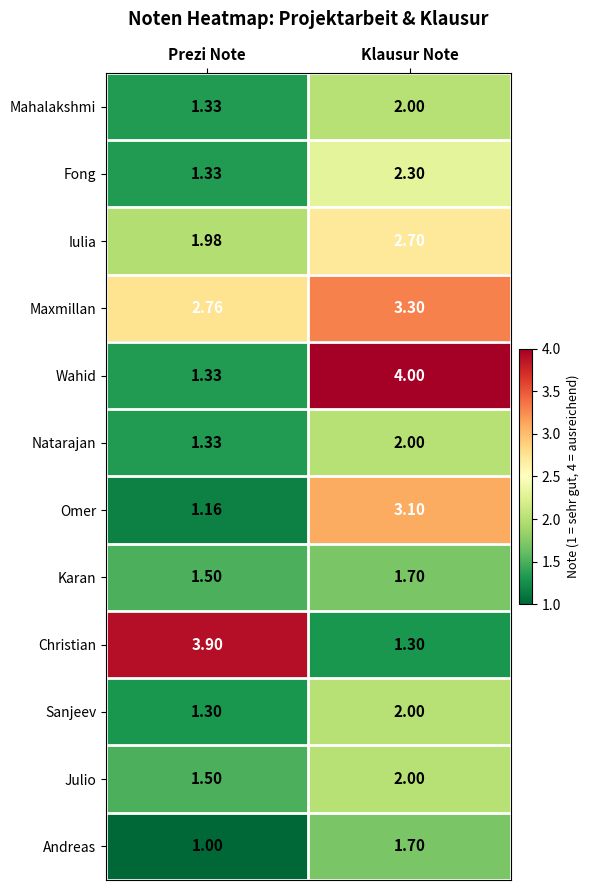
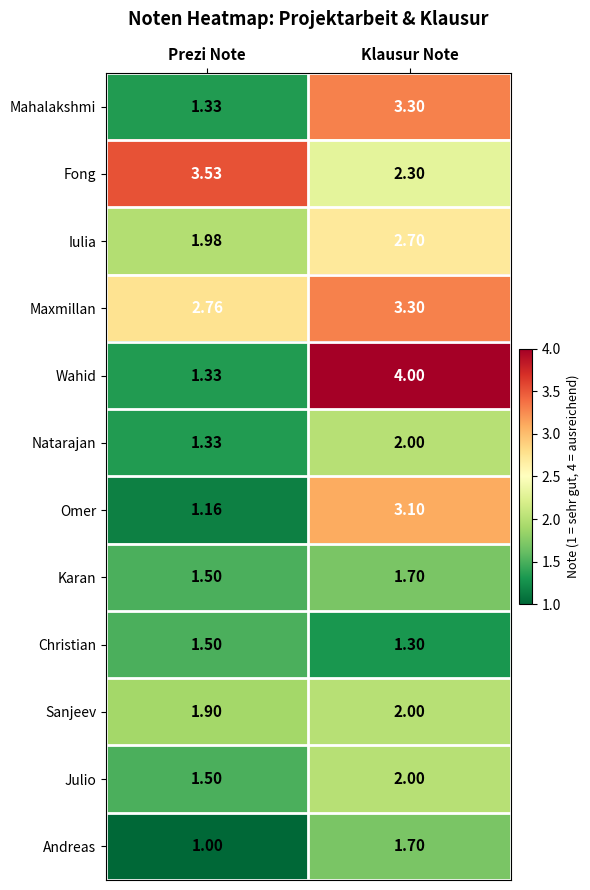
  {
    "Mahalakshmi": {
      "Prezi Note": 1.33,
-     "Klausur Note": 2.00
+     "Klausur Note": 3.30
    },
    "Fong": {
-     "Prezi Note": 1.33,
+     "Prezi Note": 3.53,
      "Klausur Note": 2.30
    },
    "Iulia": {
      "Prezi Note": 1.98,
      "Klausur Note": 2.70
    },
    "Maxmillan": {
      "Prezi Note": 2.76,
      "Klausur Note": 3.30
    },
    "Wahid": {
      "Prezi Note": 1.33,
      "Klausur Note": 4.00
    },
    "Natarajan": {
      "Prezi Note": 1.33,
      "Klausur Note": 2.00
    },
    "Omer": {
      "Prezi Note": 1.16,
      "Klausur Note": 3.10
    },
    "Karan": {
      "Prezi Note": 1.50,
      "Klausur Note": 1.70
    },
    "Christian": {
-     "Prezi Note": 3.90,
+     "Prezi Note": 1.50,
      "Klausur Note": 1.30
    },
    "Sanjeev": {
-     "Prezi Note": 1.30,
+     "Prezi Note": 1.90,
      "Klausur Note": 2.00
    },
    "Julio": {
      "Prezi Note": 1.50,
      "Klausur Note": 2.00
    },
    "Andreas": {
      "Prezi Note": 1.00,
      "Klausur Note": 1.70
    }
  }
